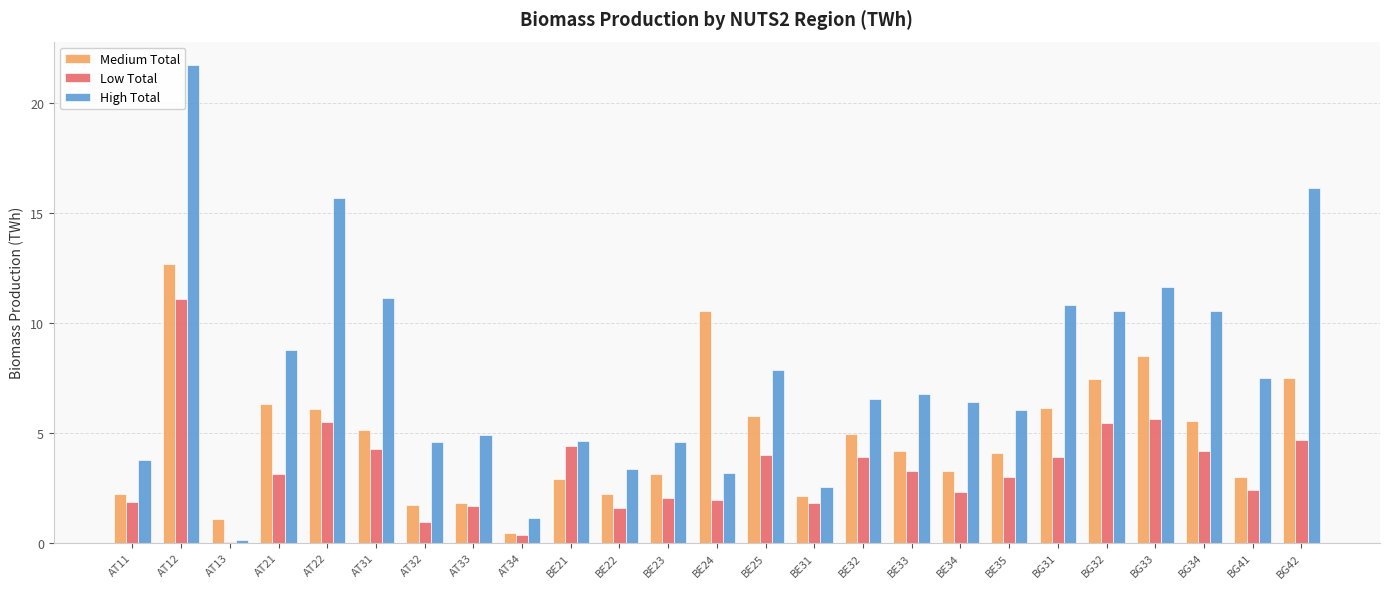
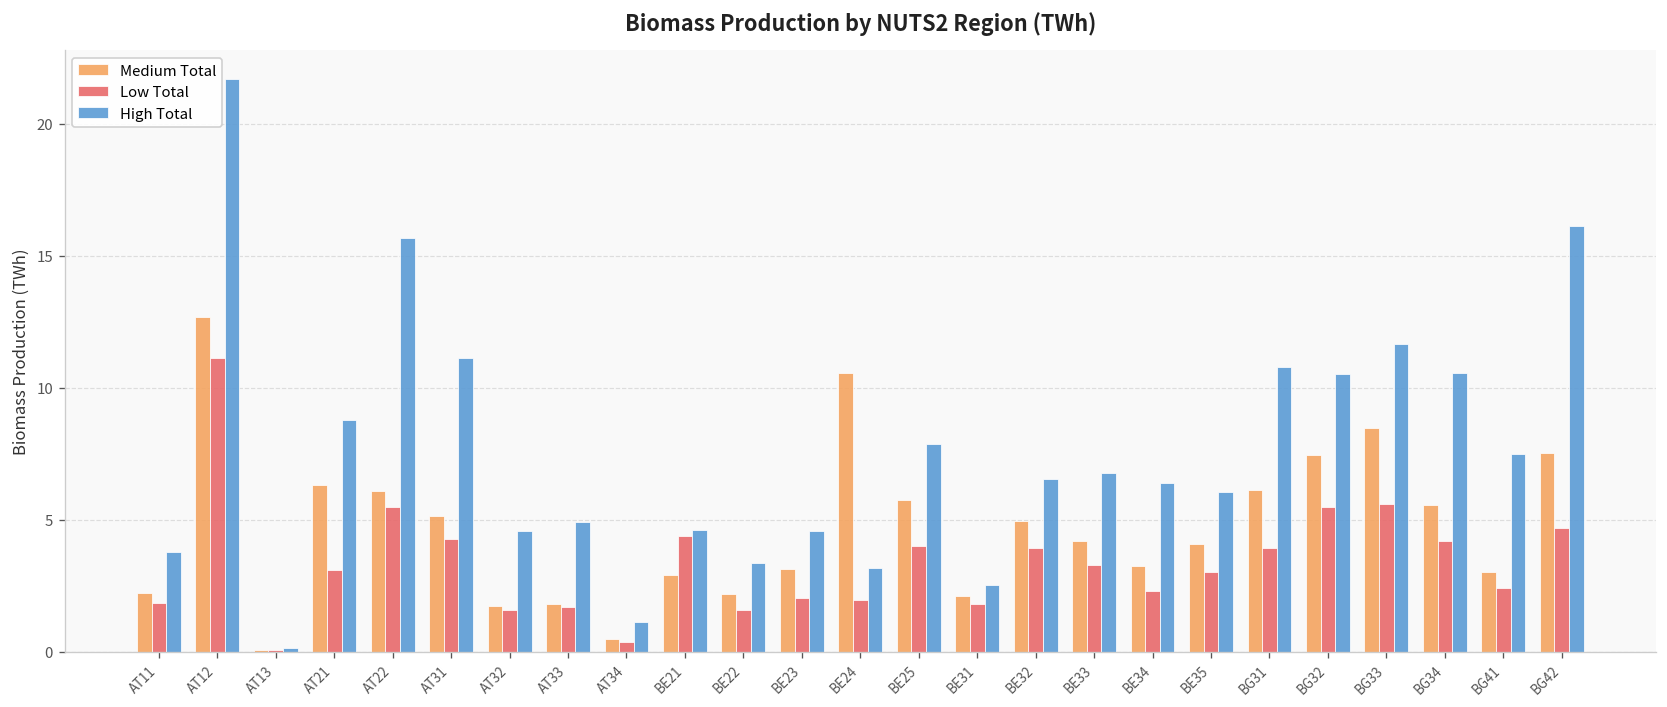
  {
    "Medium Total": {
      "AT11": 2.2,
      "AT12": 12.7,
-     "AT13": 1.1,
+     "AT13": 0.1,
      "AT21": 6.3,
      "AT22": 6.1,
      "AT31": 5.1,
      "AT32": 1.7,
      "AT33": 1.8,
      "AT34": 0.5,
      "BE21": 2.9,
      "BE22": 2.2,
      "BE23": 3.1,
      "BE24": 10.6,
      "BE25": 5.7,
      "BE31": 2.1,
      "BE32": 5.0,
      "BE33": 4.2,
      "BE34": 3.3,
      "BE35": 4.1,
      "BG31": 6.1,
      "BG32": 7.4,
      "BG33": 8.5,
      "BG34": 5.5,
      "BG41": 3.0,
      "BG42": 7.5
    },
    "Low Total": {
      "AT11": 1.9,
      "AT12": 11.1,
      "AT21": 3.1,
      "AT22": 5.5,
      "AT31": 4.3,
-     "AT32": 0.9,
+     "AT32": 1.6,
      "AT33": 1.7,
      "AT34": 0.4,
      "BE21": 4.4,
      "BE22": 1.6,
      "BE23": 2.0,
      "BE24": 1.9,
      "BE25": 4.0,
      "BE31": 1.8,
      "BE32": 3.9,
      "BE33": 3.3,
      "BE34": 2.3,
      "BE35": 3.0,
      "BG31": 3.9,
      "BG32": 5.5,
      "BG33": 5.6,
      "BG34": 4.2,
      "BG41": 2.4,
      "BG42": 4.7
    },
    "High Total": {
      "AT11": 3.8,
      "AT12": 21.7,
      "AT13": 0.1,
      "AT21": 8.8,
      "AT22": 15.7,
      "AT31": 11.1,
      "AT32": 4.6,
      "AT33": 4.9,
      "AT34": 1.1,
      "BE21": 4.6,
      "BE22": 3.4,
      "BE23": 4.6,
      "BE24": 3.2,
      "BE25": 7.8,
      "BE31": 2.5,
      "BE32": 6.5,
      "BE33": 6.8,
      "BE34": 6.4,
      "BE35": 6.1,
      "BG31": 10.8,
      "BG32": 10.5,
      "BG33": 11.7,
      "BG34": 10.6,
      "BG41": 7.5,
      "BG42": 16.1
    }
  }
